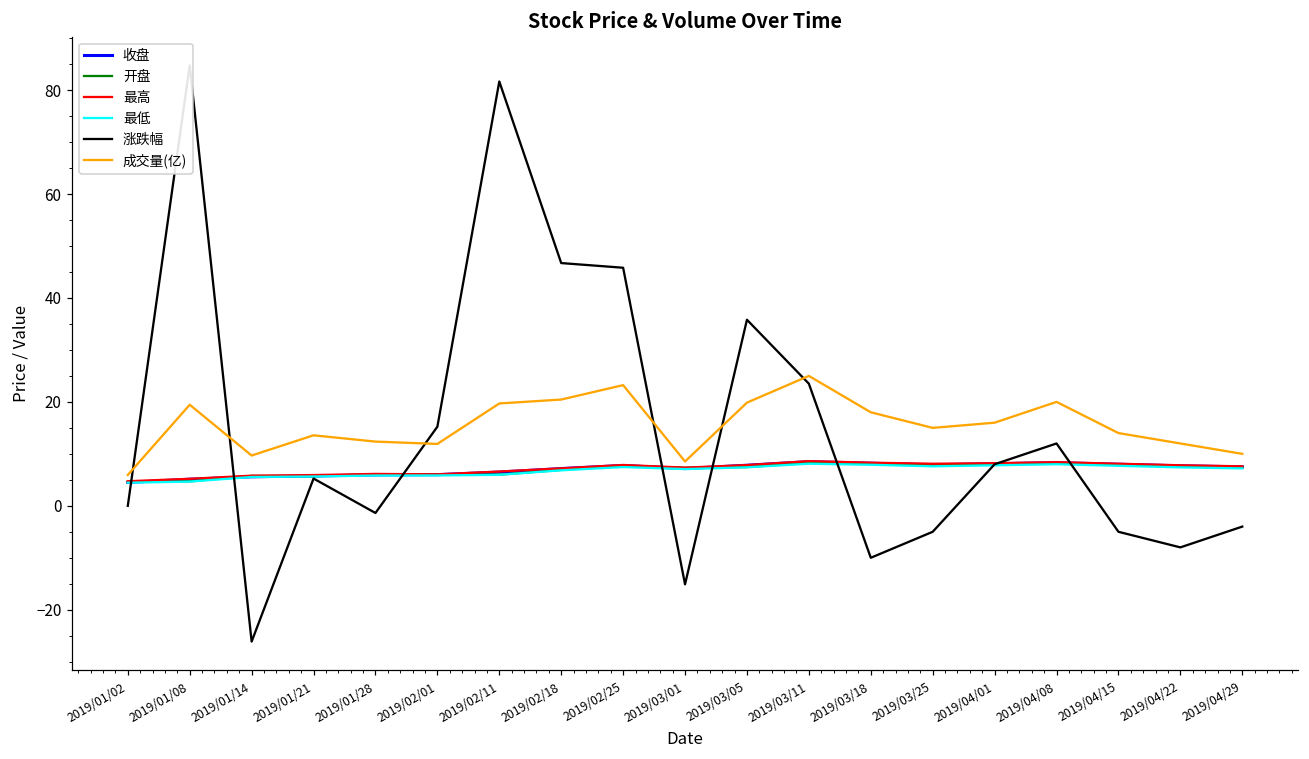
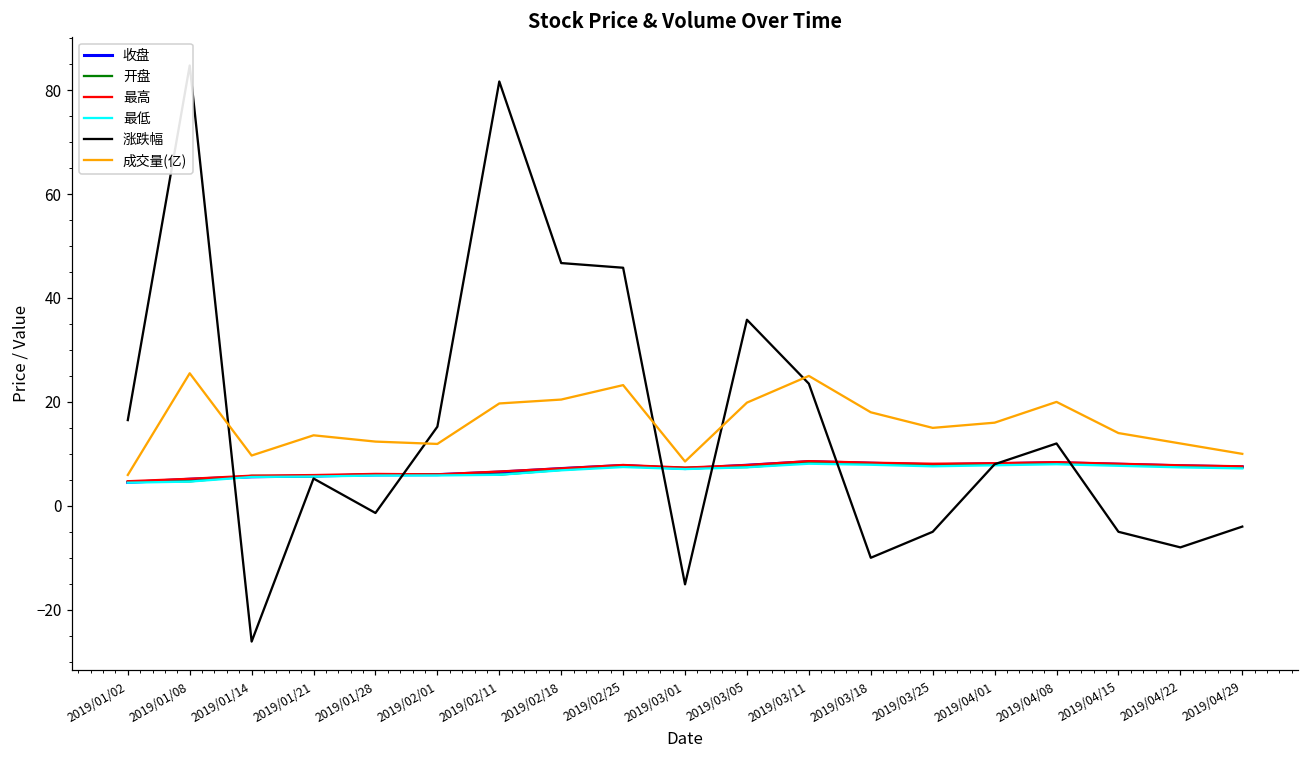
  {
    "涨跌幅": {
-     "2019/01/02": 0,
+     "2019/01/02": 17,
      "2019/01/14": -26,
      "2019/01/28": -1,
      "2019/02/01": 15,
      "2019/02/11": 82,
      "2019/02/18": 47,
      "2019/02/25": 46,
      "2019/03/01": -15,
      "2019/03/05": 36,
      "2019/03/11": 24,
      "2019/03/18": -10,
      "2019/03/25": -5,
      "2019/04/08": 12,
      "2019/04/15": -5,
      "2019/04/22": -8,
      "2019/04/29": -4
    },
    "成交量(亿)": {
      "2019/01/02": 6,
-     "2019/01/08": 19,
+     "2019/01/08": 26,
      "2019/01/14": 10,
      "2019/01/21": 14,
      "2019/01/28": 12,
      "2019/02/01": 12,
      "2019/02/11": 20,
      "2019/02/18": 20,
      "2019/02/25": 23,
      "2019/03/01": 9,
      "2019/03/05": 20,
      "2019/03/11": 25,
      "2019/03/18": 18,
      "2019/03/25": 15,
      "2019/04/01": 16,
      "2019/04/08": 20,
      "2019/04/15": 14,
      "2019/04/22": 12,
      "2019/04/29": 10
    }
  }
